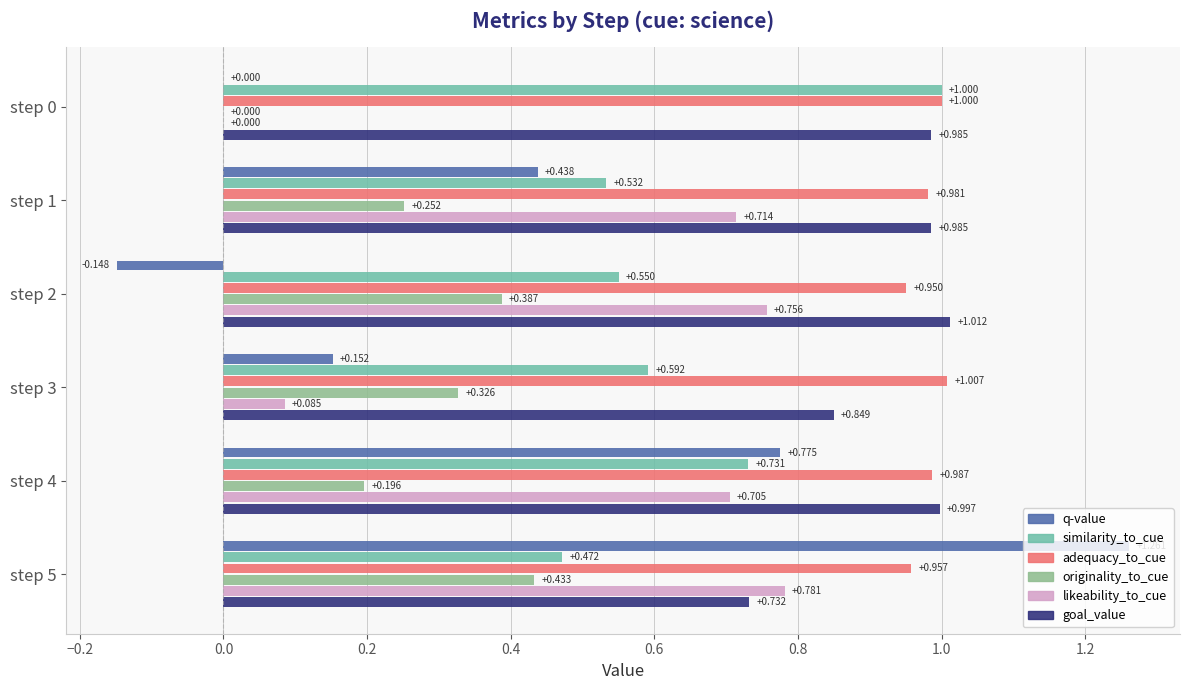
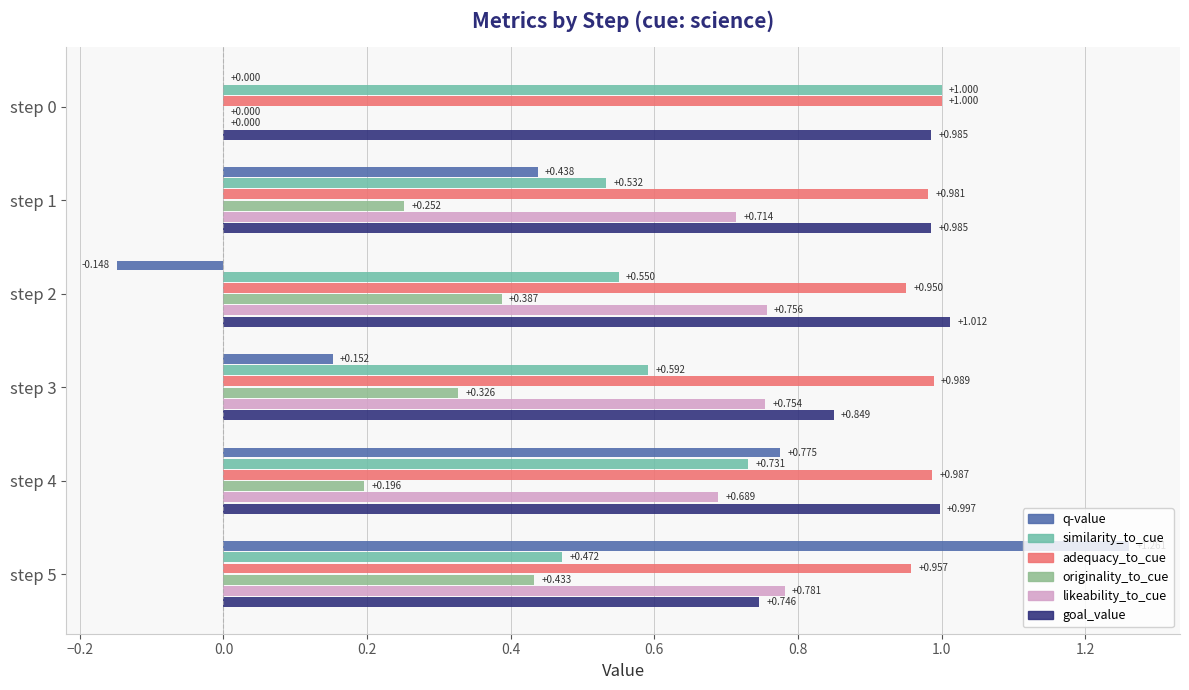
  {
    "q-value": {
      "step 0": "+0.000",
      "step 1": "+0.438",
      "step 2": "-0.148",
      "step 3": "+0.152",
      "step 4": "+0.775"
    },
    "adequacy_to_cue": {
      "step 0": "+1.000",
      "step 1": "+0.981",
      "step 2": "+0.950",
-     "step 3": "+1.007",
+     "step 3": "+0.989",
      "step 4": "+0.987",
      "step 5": "+0.957"
    },
    "likeability_to_cue": {
      "step 0": "+0.000",
      "step 1": "+0.714",
      "step 2": "+0.756",
-     "step 3": "+0.085",
-     "step 4": "+0.705",
+     "step 3": "+0.754",
+     "step 4": "+0.689",
      "step 5": "+0.781"
    },
    "goal_value": {
      "step 0": "+0.985",
      "step 1": "+0.985",
      "step 2": "+1.012",
      "step 3": "+0.849",
      "step 4": "+0.997",
-     "step 5": "+0.732"
+     "step 5": "+0.746"
    }
  }
